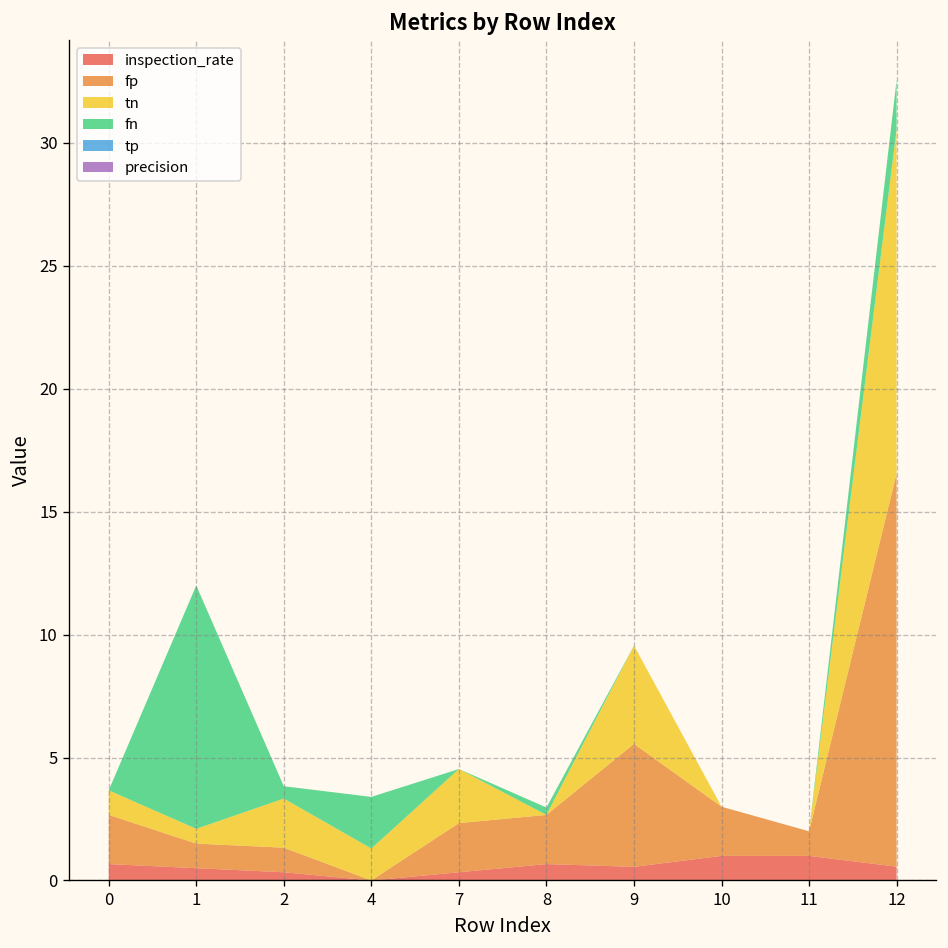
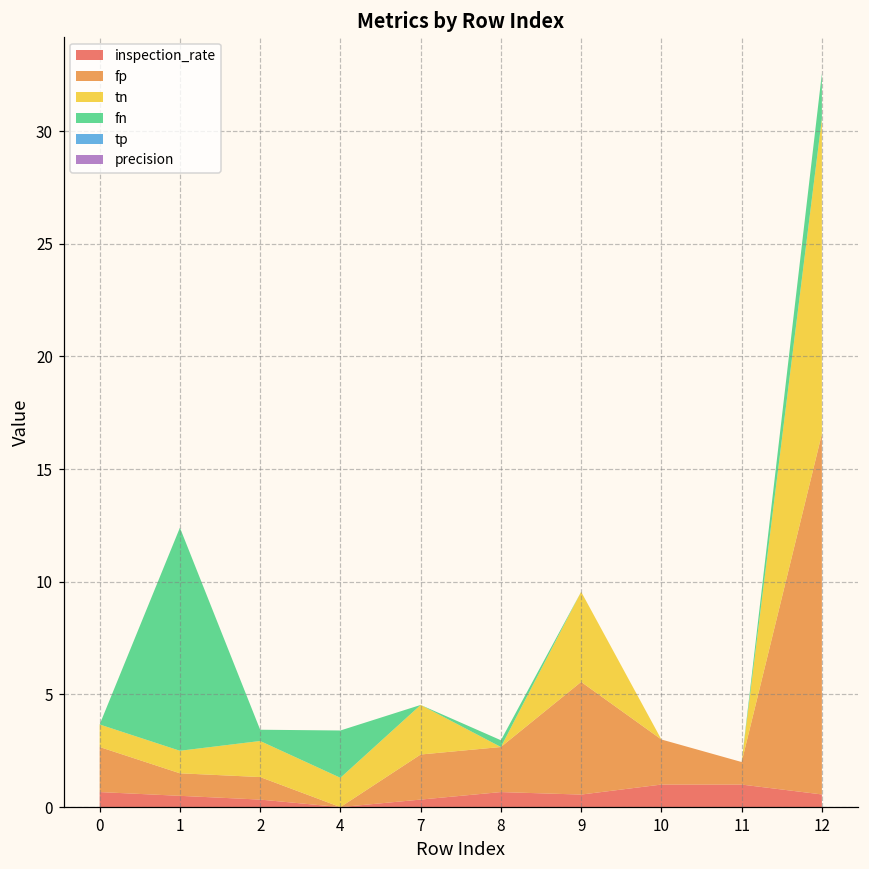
  {
    "tn": {
-     "1": 0.6,
-     "2": 2.0,
+     "1": 1.0,
+     "2": 1.6,
      "4": 1.3,
      "12": 14.0
    }
  }
